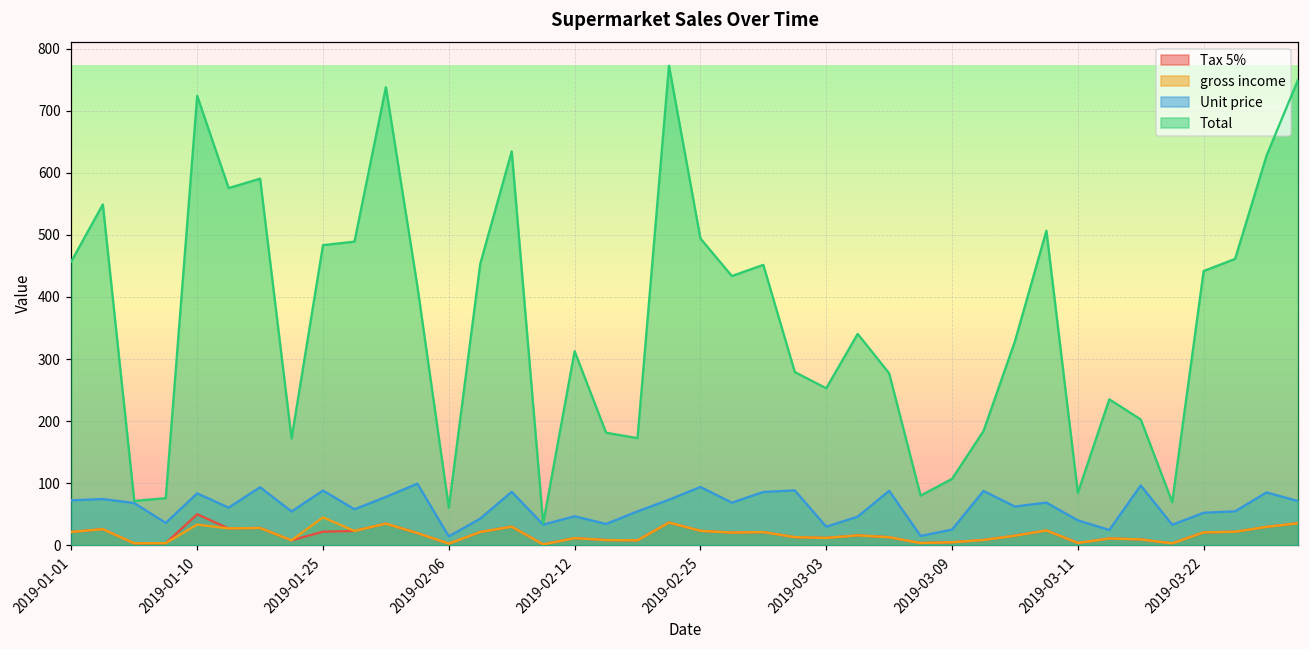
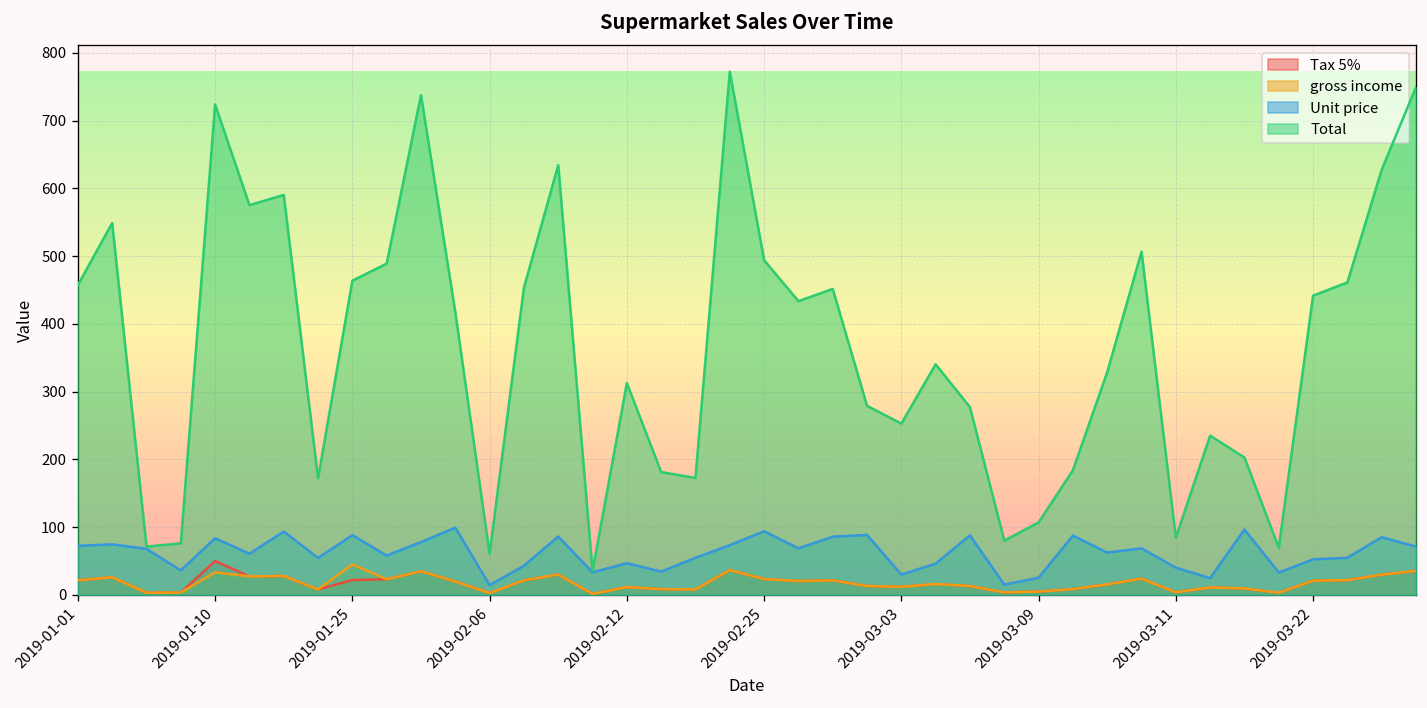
  {
    "Tax 5%": {
      "2019-01-10": 50,
      "2019-01-25": 20
    },
    "gross income": {
      "2019-01-10": 30,
      "2019-01-25": 50
    },
    "Unit price": {
      "2019-01-10": 80,
      "2019-01-25": 90,
      "2019-02-12": 50
    },
    "Total": {
      "2019-01-10": 720,
-     "2019-01-25": 480,
+     "2019-01-25": 460,
      "2019-02-12": 310
    }
  }
